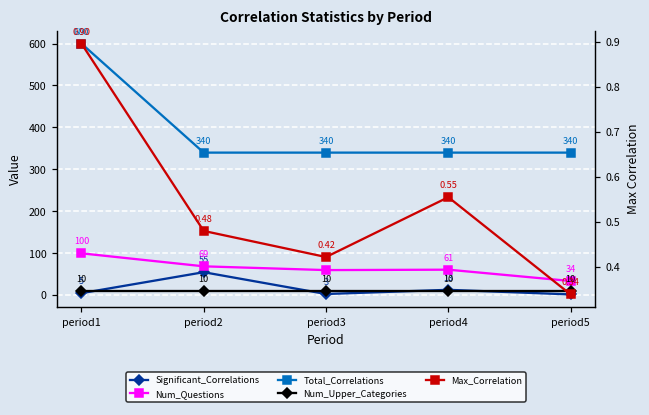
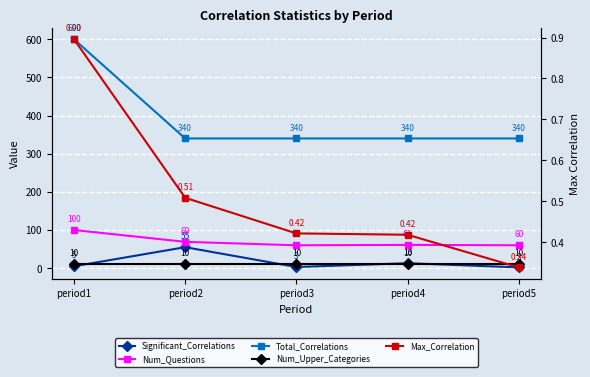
  {
    "Num_Questions": {
      "period1": 100,
      "period4": 61,
-     "period5": 34
+     "period5": 60
    },
    "Total_Correlations": {
      "period2": 340,
      "period3": 340,
      "period4": 340,
      "period5": 340
    },
    "Max_Correlation": {
-     "period2": 0.48,
+     "period2": 0.51,
      "period3": 0.42,
-     "period4": 0.55
+     "period4": 0.42
    }
  }
